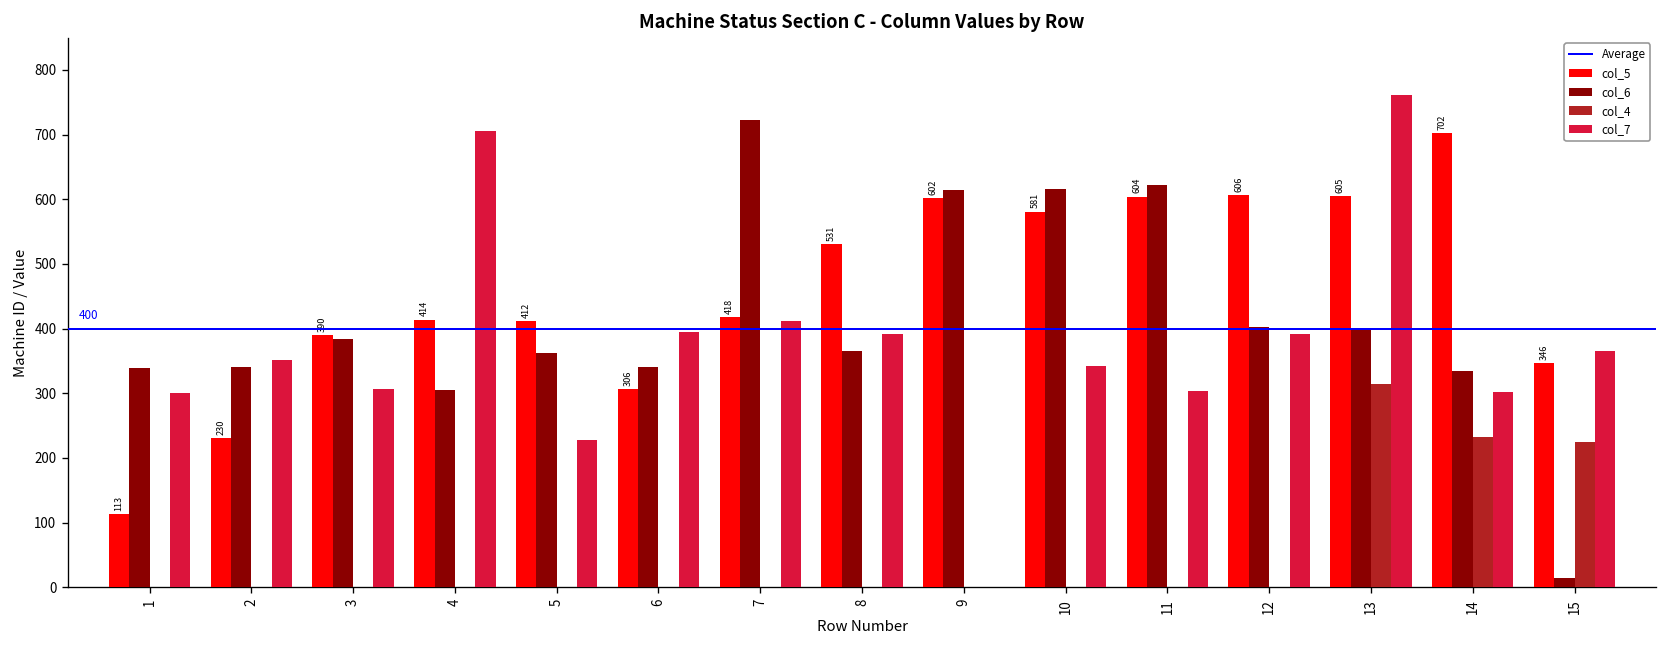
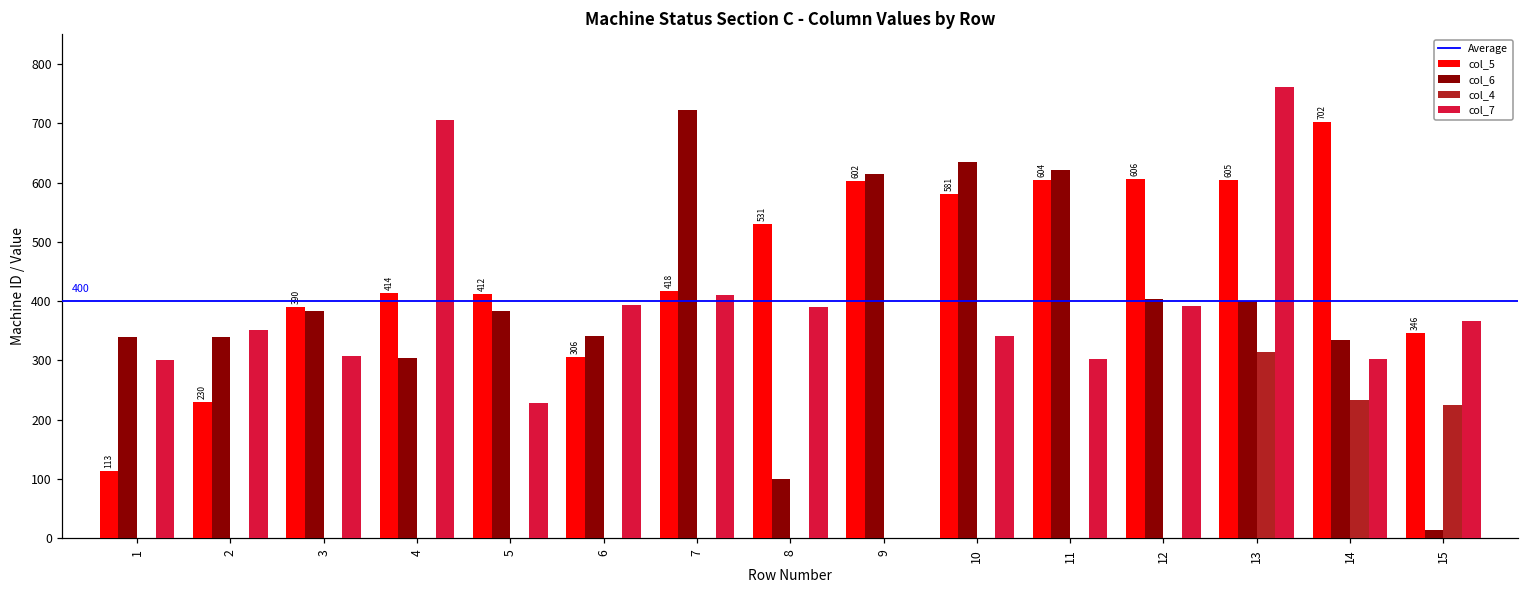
  {
    "col_5": {
      "1": 113,
      "2": 230,
      "3": 390,
      "4": 414,
      "5": 412,
      "6": 306,
      "7": 418,
      "8": 531,
      "9": 602,
      "10": 581,
      "11": 604,
      "12": 606,
      "13": 605,
      "14": 702,
      "15": 346
    },
    "col_6": {
      "1": 340,
      "2": 340,
      "3": 380,
      "4": 310,
-     "5": 360,
+     "5": 380,
      "6": 340,
      "7": 720,
-     "8": 370,
+     "8": 100,
      "9": 610,
-     "10": 620,
+     "10": 630,
      "11": 620,
      "12": 400,
      "13": 400,
      "14": 340,
      "15": 10
    }
  }
